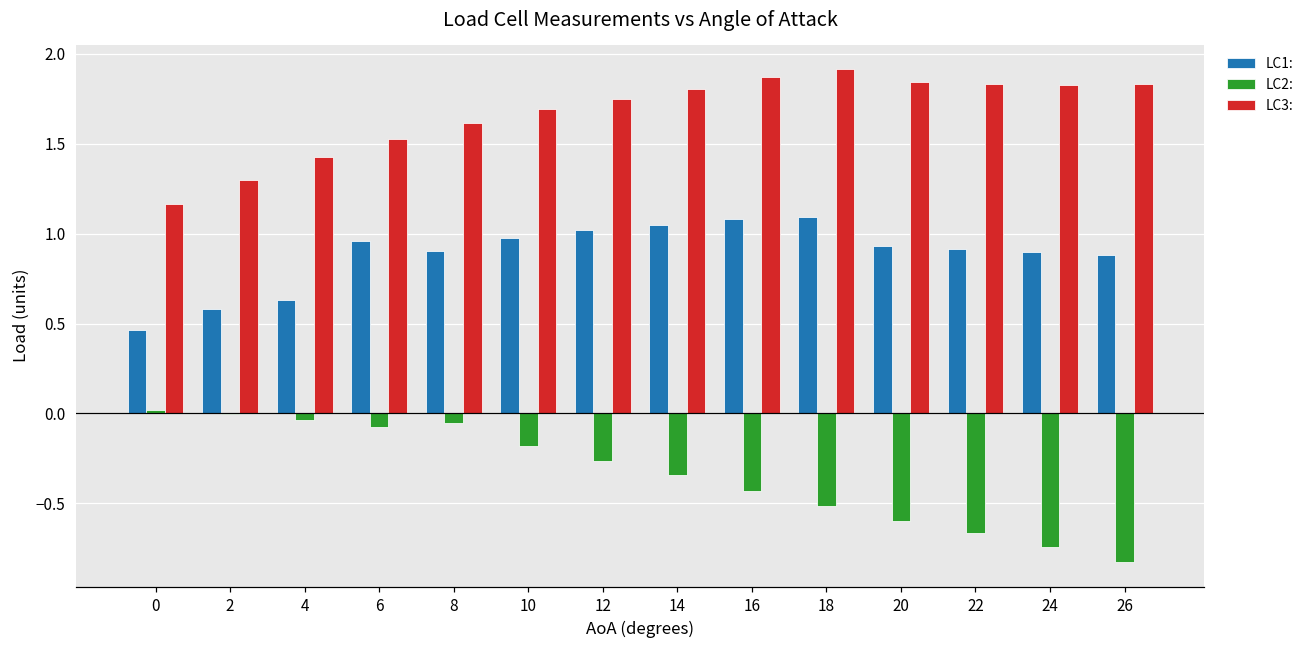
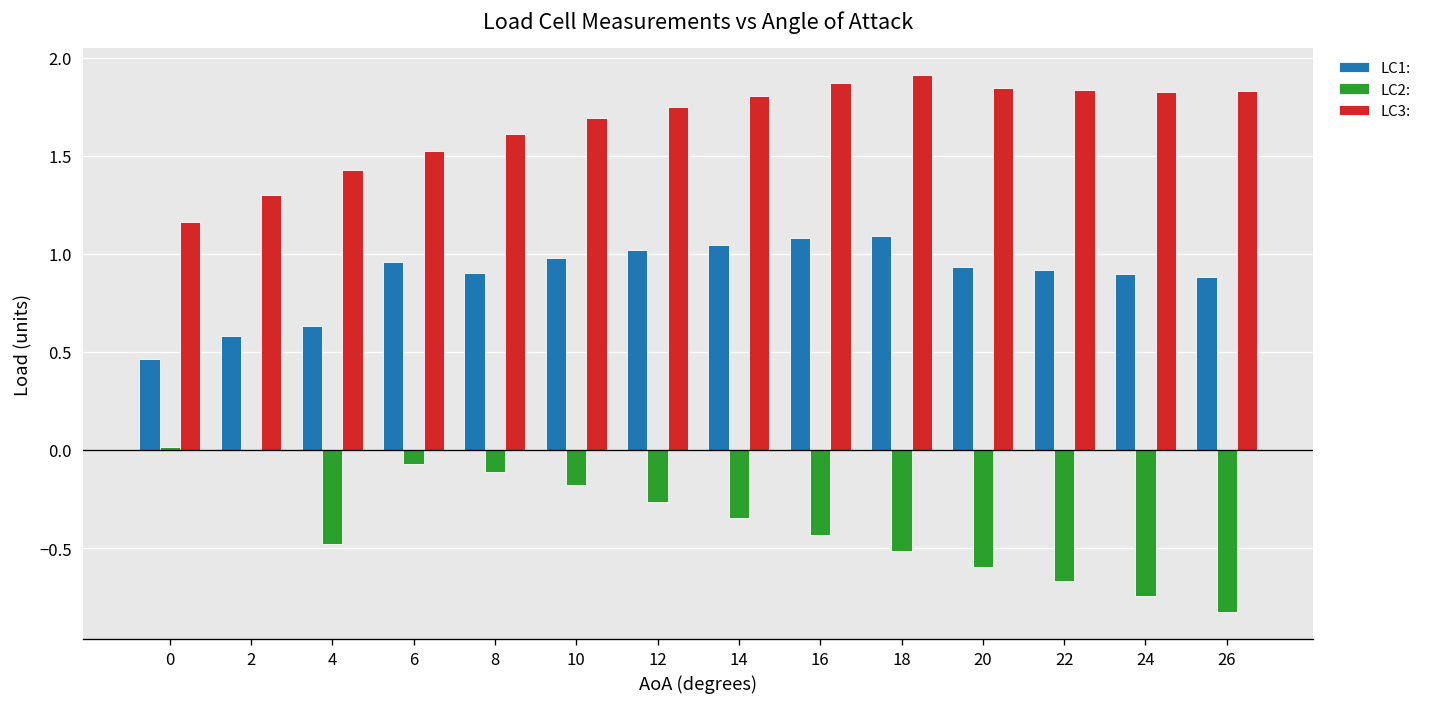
  {
    "LC1:": {
      "0": 0.47,
      "2": 0.58,
      "4": 0.63,
      "6": 0.96,
      "8": 0.90,
      "10": 0.98,
      "12": 1.02,
      "14": 1.05,
      "16": 1.08,
      "18": 1.09,
      "20": 0.93,
      "22": 0.92,
      "24": 0.90,
      "26": 0.88
    },
    "LC2:": {
      "0": 0.02,
-     "4": -0.04,
+     "4": -0.48,
      "6": -0.07,
-     "8": -0.05,
+     "8": -0.11,
      "10": -0.18,
      "12": -0.26,
      "14": -0.35,
      "16": -0.43,
      "18": -0.51,
      "20": -0.60,
      "22": -0.67,
      "24": -0.74,
      "26": -0.83
    },
    "LC3:": {
      "0": 1.16,
      "2": 1.30,
      "4": 1.43,
      "6": 1.52,
      "8": 1.61,
      "10": 1.69,
      "12": 1.75,
      "14": 1.80,
      "16": 1.87,
      "18": 1.91,
      "20": 1.84,
      "22": 1.84,
      "24": 1.83,
      "26": 1.83
    }
  }
